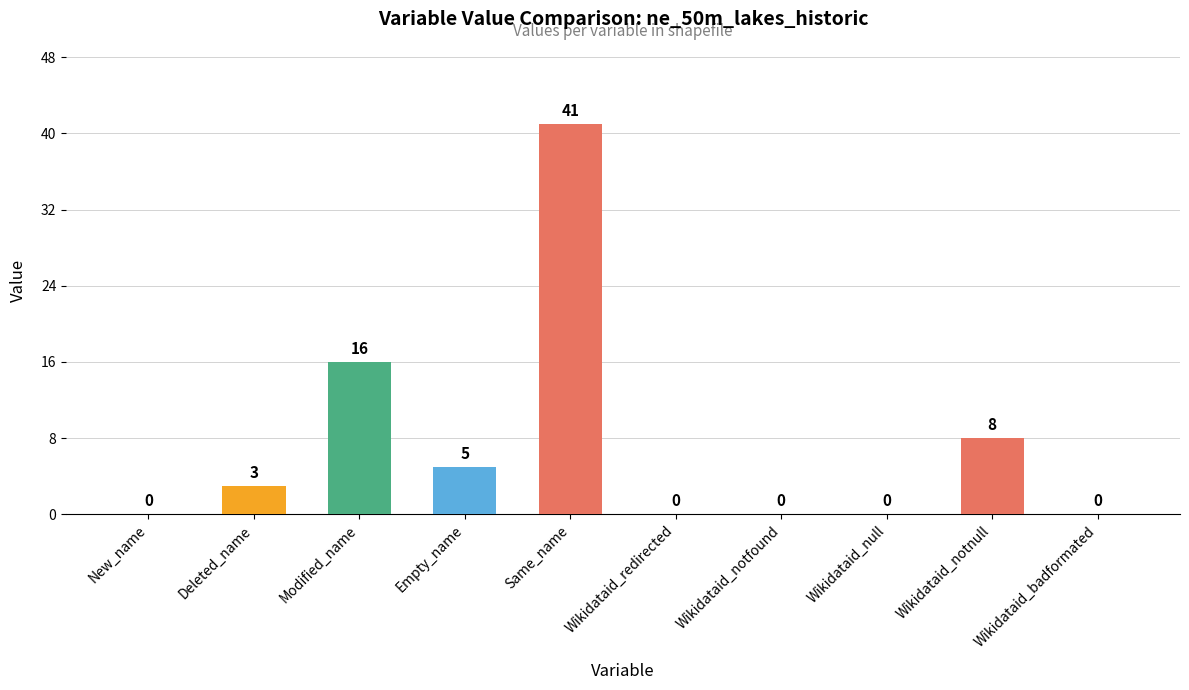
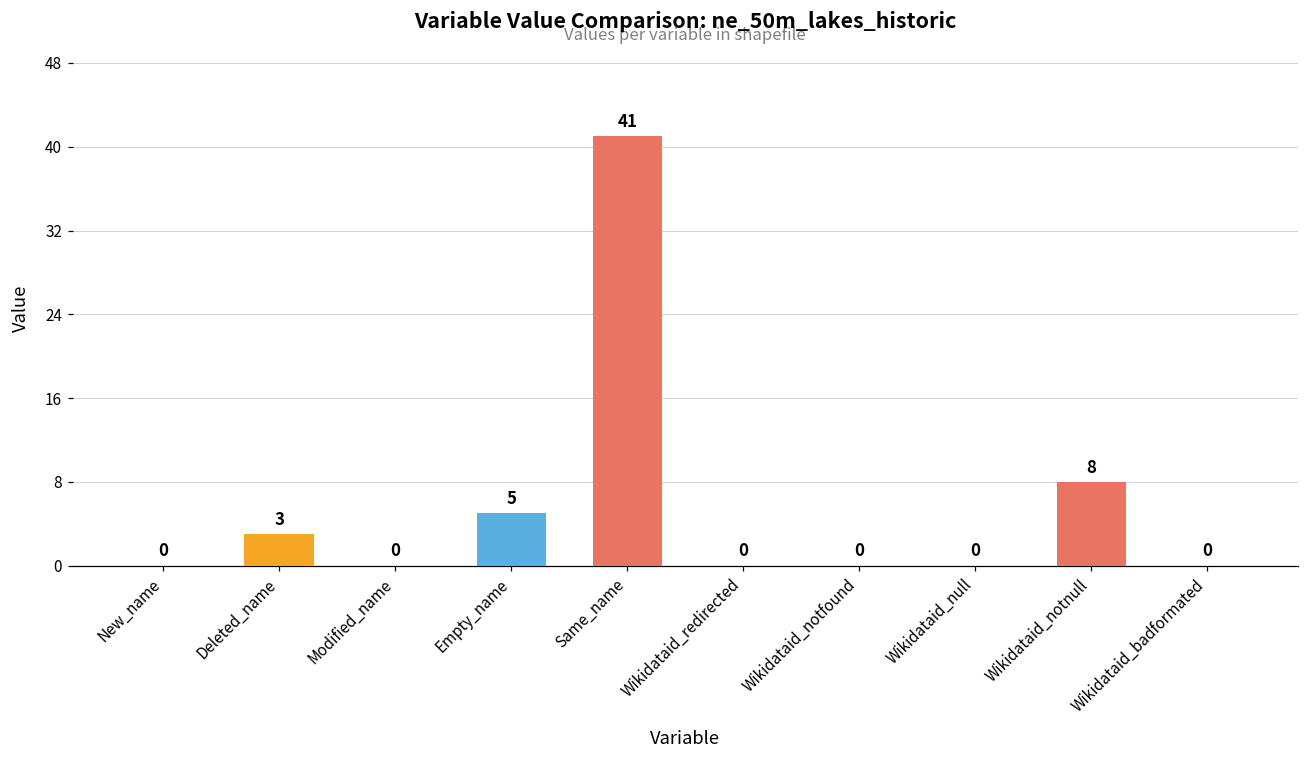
  {
    "New_name": 0,
    "Deleted_name": 3,
-   "Modified_name": 16,
+   "Modified_name": 0,
    "Empty_name": 5,
    "Same_name": 41,
    "Wikidataid_redirected": 0,
    "Wikidataid_notfound": 0,
    "Wikidataid_null": 0,
    "Wikidataid_notnull": 8,
    "Wikidataid_badformated": 0
  }
